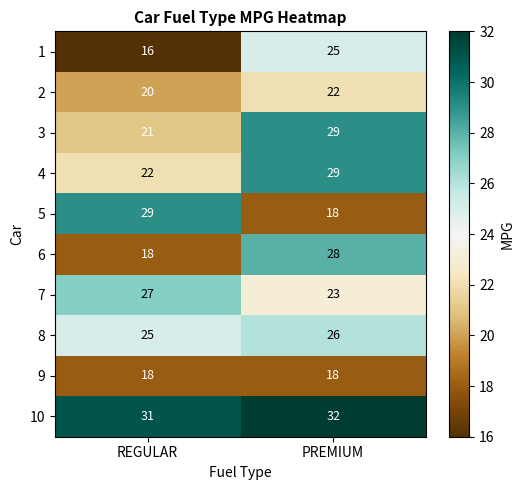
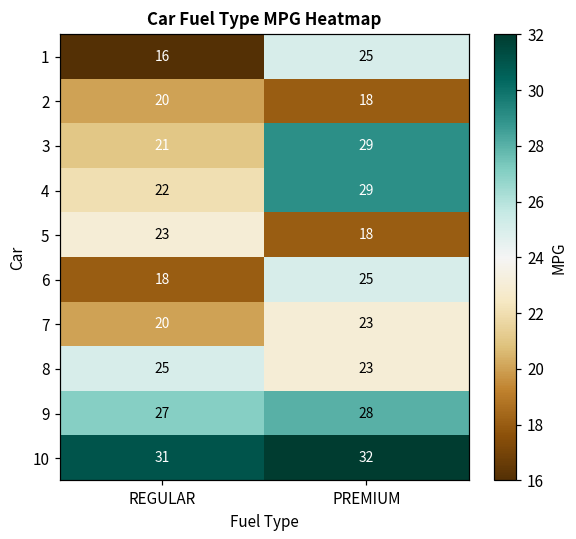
  {
    "1": {
      "REGULAR": 16,
      "PREMIUM": 25
    },
    "2": {
      "REGULAR": 20,
-     "PREMIUM": 22
+     "PREMIUM": 18
    },
    "3": {
      "REGULAR": 21,
      "PREMIUM": 29
    },
    "4": {
      "REGULAR": 22,
      "PREMIUM": 29
    },
    "5": {
-     "REGULAR": 29,
+     "REGULAR": 23,
      "PREMIUM": 18
    },
    "6": {
      "REGULAR": 18,
-     "PREMIUM": 28
+     "PREMIUM": 25
    },
    "7": {
-     "REGULAR": 27,
+     "REGULAR": 20,
      "PREMIUM": 23
    },
    "8": {
      "REGULAR": 25,
-     "PREMIUM": 26
+     "PREMIUM": 23
    },
    "9": {
-     "REGULAR": 18,
-     "PREMIUM": 18
+     "REGULAR": 27,
+     "PREMIUM": 28
    },
    "10": {
      "REGULAR": 31,
      "PREMIUM": 32
    }
  }
